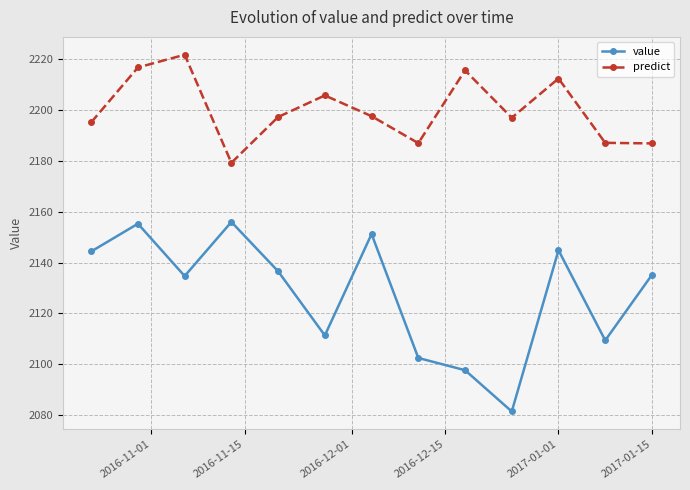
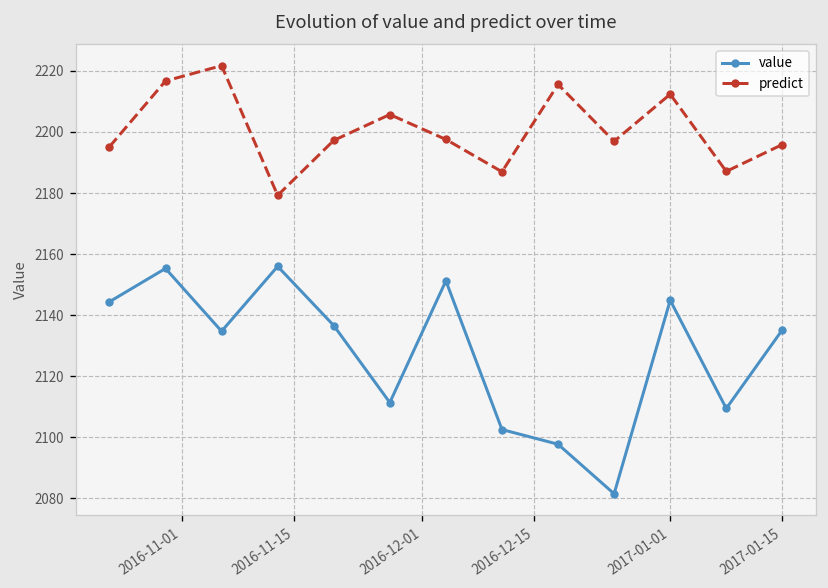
  {
    "value": {
      "2017-01-01": 2145,
      "2017-01-15": 2135
    },
    "predict": {
      "2017-01-01": 2212,
-     "2017-01-15": 2187
+     "2017-01-15": 2196
    }
  }
